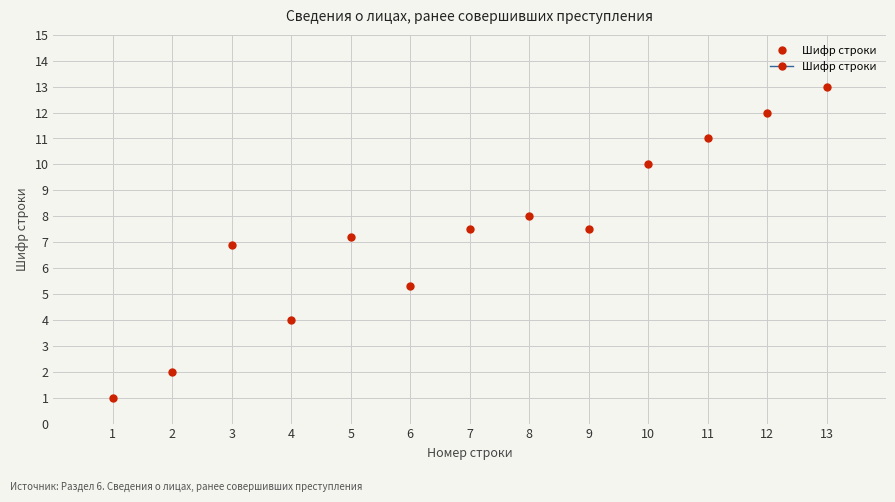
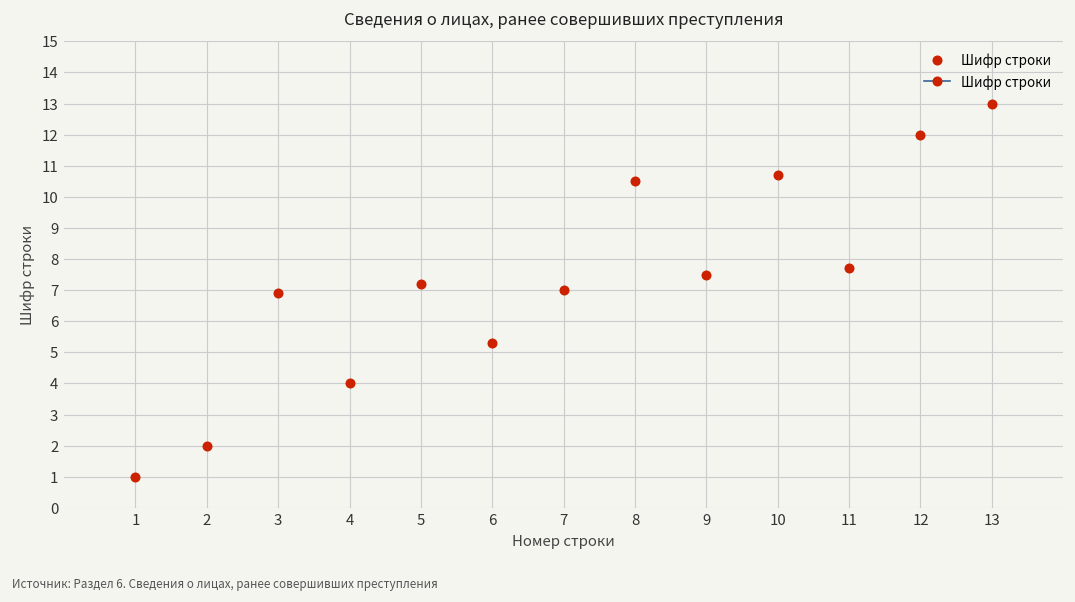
  {
    "1": 1.0,
    "2": 2.0,
    "3": 6.9,
    "4": 4.0,
    "5": 7.2,
    "6": 5.3,
-   "7": 7.5,
-   "8": 8.0,
+   "7": 7.0,
+   "8": 10.5,
    "9": 7.5,
-   "10": 10.0,
-   "11": 11.0,
+   "10": 10.7,
+   "11": 7.7,
    "12": 12.0,
    "13": 13.0
  }
